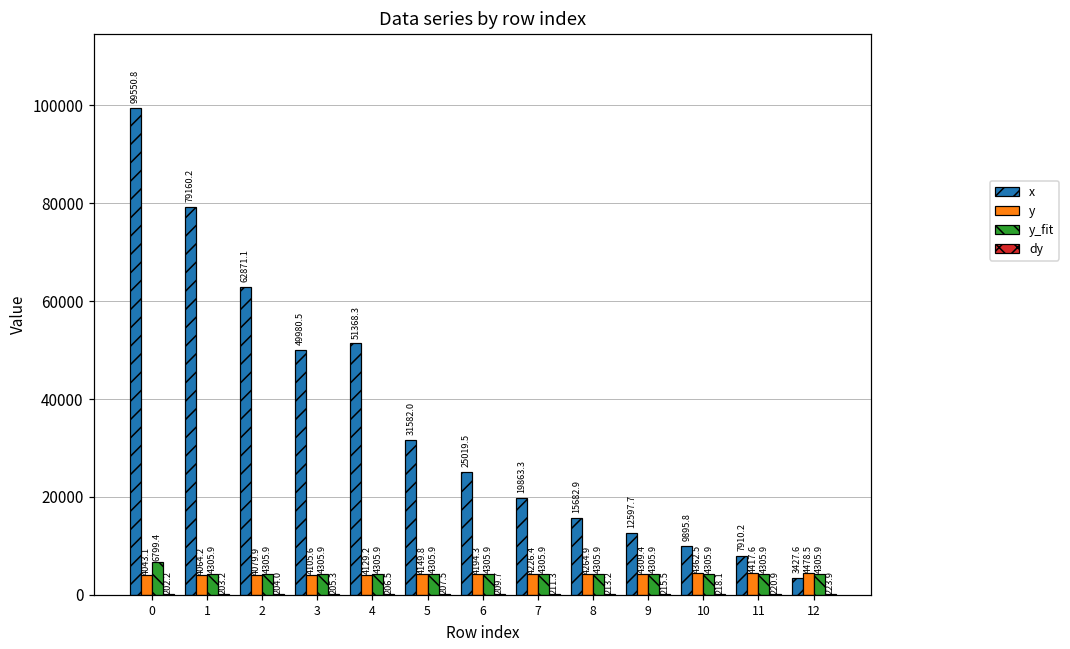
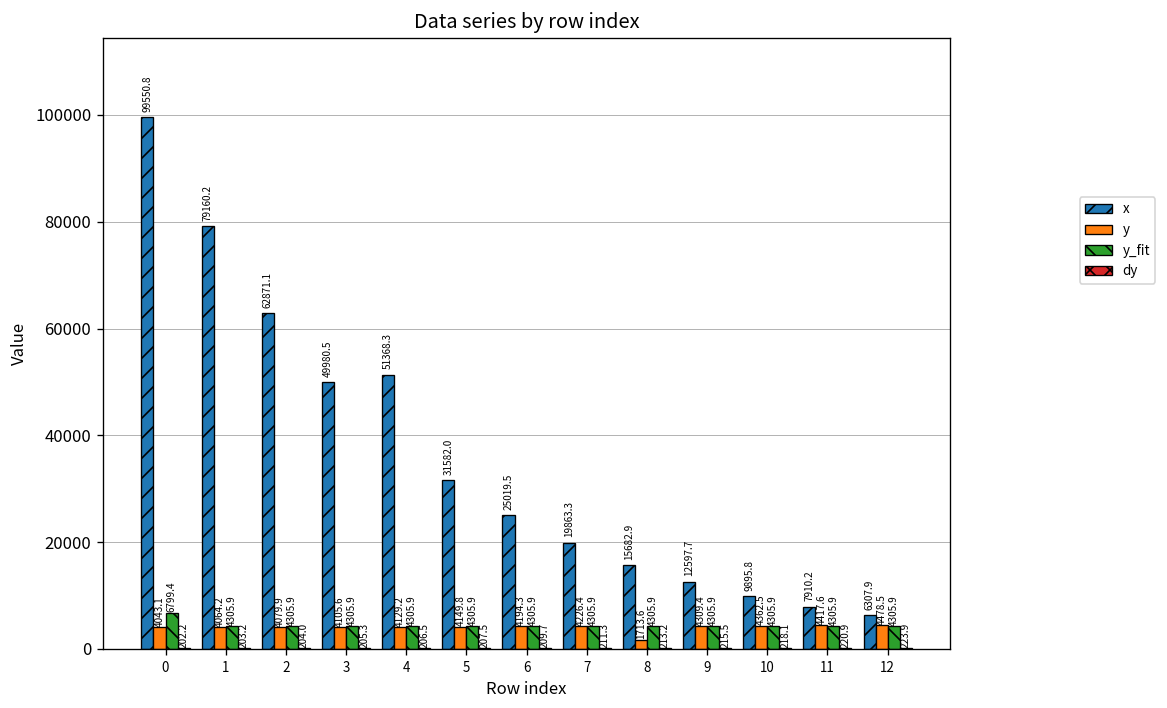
  {
    "x": {
      "0": 99550.8,
      "1": 79160.2,
      "2": 62871.1,
      "3": 49980.5,
      "4": 51368.3,
      "5": 31582.0,
      "6": 25019.5,
      "7": 19863.3,
      "8": 15682.9,
      "9": 12597.7,
      "10": 9895.8,
      "11": 7910.2,
-     "12": 3427.6
+     "12": 6307.9
    },
    "y": {
      "0": 4043.1,
      "1": 4064.2,
      "2": 4079.9,
      "3": 4105.6,
      "4": 4129.2,
      "5": 4149.8,
      "6": 4194.3,
      "7": 4226.4,
-     "8": 4264.9,
+     "8": 1713.6,
      "9": 4309.4,
      "10": 4362.5,
      "11": 4417.6,
      "12": 4478.5
    },
    "y_fit": {
      "0": 6799.4,
      "1": 4305.9,
      "2": 4305.9,
      "3": 4305.9,
      "4": 4305.9,
      "5": 4305.9,
      "6": 4305.9,
      "7": 4305.9,
      "8": 4305.9,
      "9": 4305.9,
      "10": 4305.9,
      "11": 4305.9,
      "12": 4305.9
    },
    "dy": {
      "0": 202.2,
      "1": 203.2,
      "2": 204.0,
      "3": 205.3,
      "4": 206.5,
      "5": 207.5,
      "6": 209.7,
      "7": 211.3,
      "8": 213.2,
      "9": 215.5,
      "10": 218.1,
      "11": 220.9,
      "12": 223.9
    }
  }
